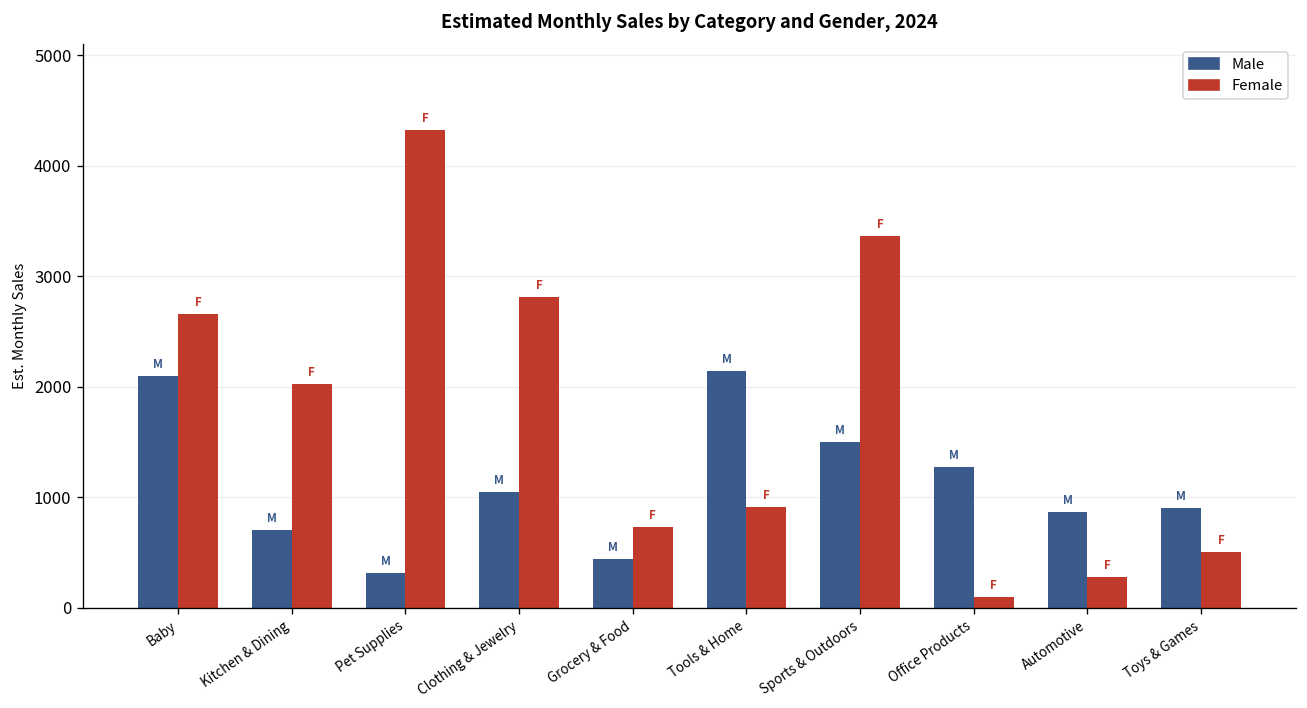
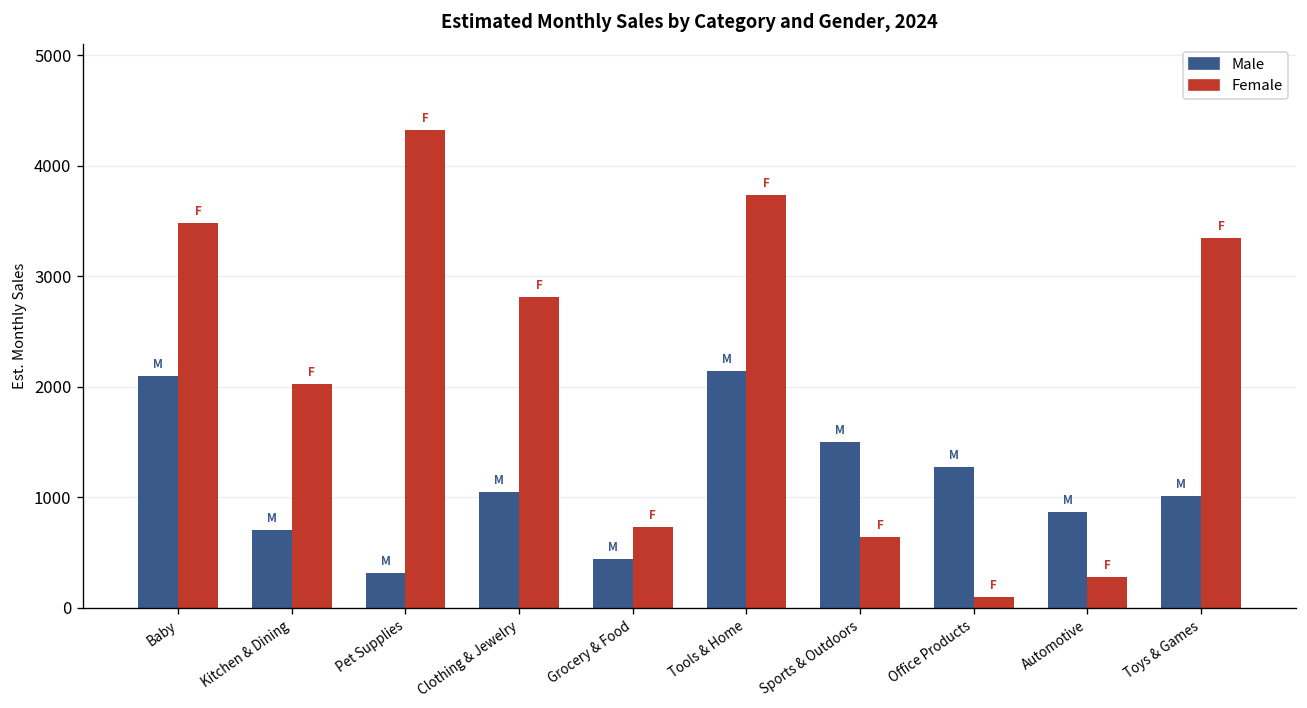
  {
    "Male": {
      "Baby": 2100,
      "Kitchen & Dining": 700,
      "Pet Supplies": 300,
      "Clothing & Jewelry": 1000,
      "Grocery & Food": 400,
      "Tools & Home": 2100,
      "Sports & Outdoors": 1500,
      "Office Products": 1300,
      "Automotive": 900,
-     "Toys & Games": 900
+     "Toys & Games": 1000
    },
    "Female": {
-     "Baby": 2700,
+     "Baby": 3500,
      "Kitchen & Dining": 2000,
      "Pet Supplies": 4300,
      "Clothing & Jewelry": 2800,
      "Grocery & Food": 700,
-     "Tools & Home": 900,
-     "Sports & Outdoors": 3400,
+     "Tools & Home": 3700,
+     "Sports & Outdoors": 600,
      "Office Products": 100,
      "Automotive": 300,
-     "Toys & Games": 500
+     "Toys & Games": 3300
    }
  }
